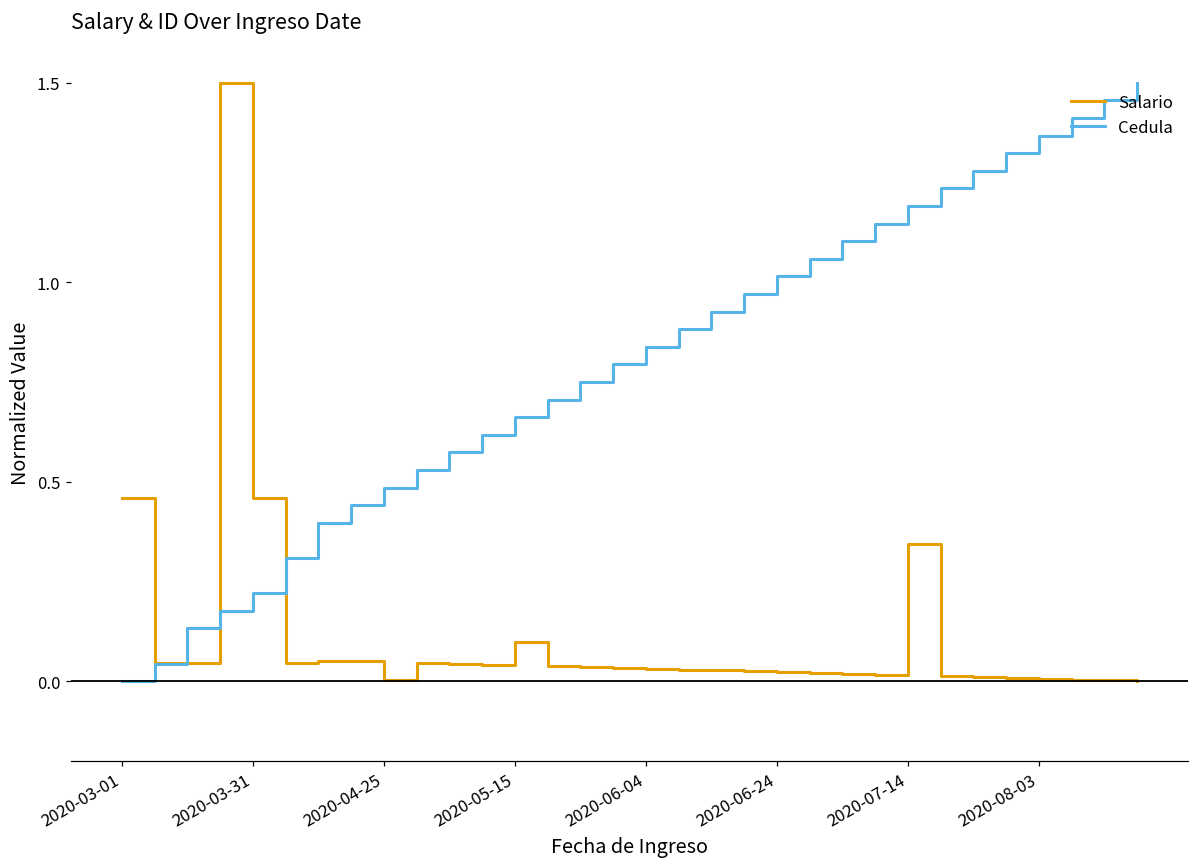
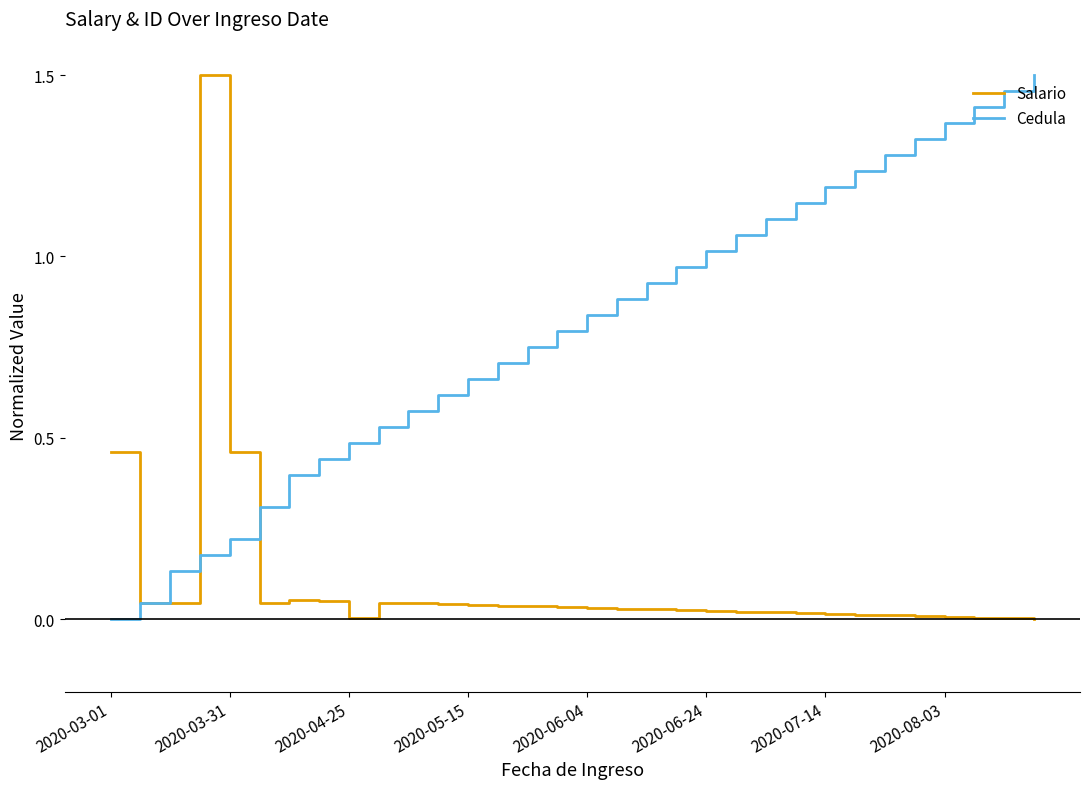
  {
    "Salario": {
      "2020-03-01": 0.46,
      "2020-03-31": 0.46,
      "2020-04-25": 0.00,
-     "2020-05-15": 0.10,
+     "2020-05-15": 0.04,
      "2020-06-04": 0.03,
      "2020-06-24": 0.02,
-     "2020-07-14": 0.34,
+     "2020-07-14": 0.01,
      "2020-08-03": 0.01
    },
    "Cedula": {
      "2020-03-01": 0.00,
      "2020-03-31": 0.22,
      "2020-04-25": 0.49,
      "2020-05-15": 0.66,
      "2020-06-04": 0.84,
      "2020-06-24": 1.01,
      "2020-07-14": 1.19,
      "2020-08-03": 1.37
    }
  }
